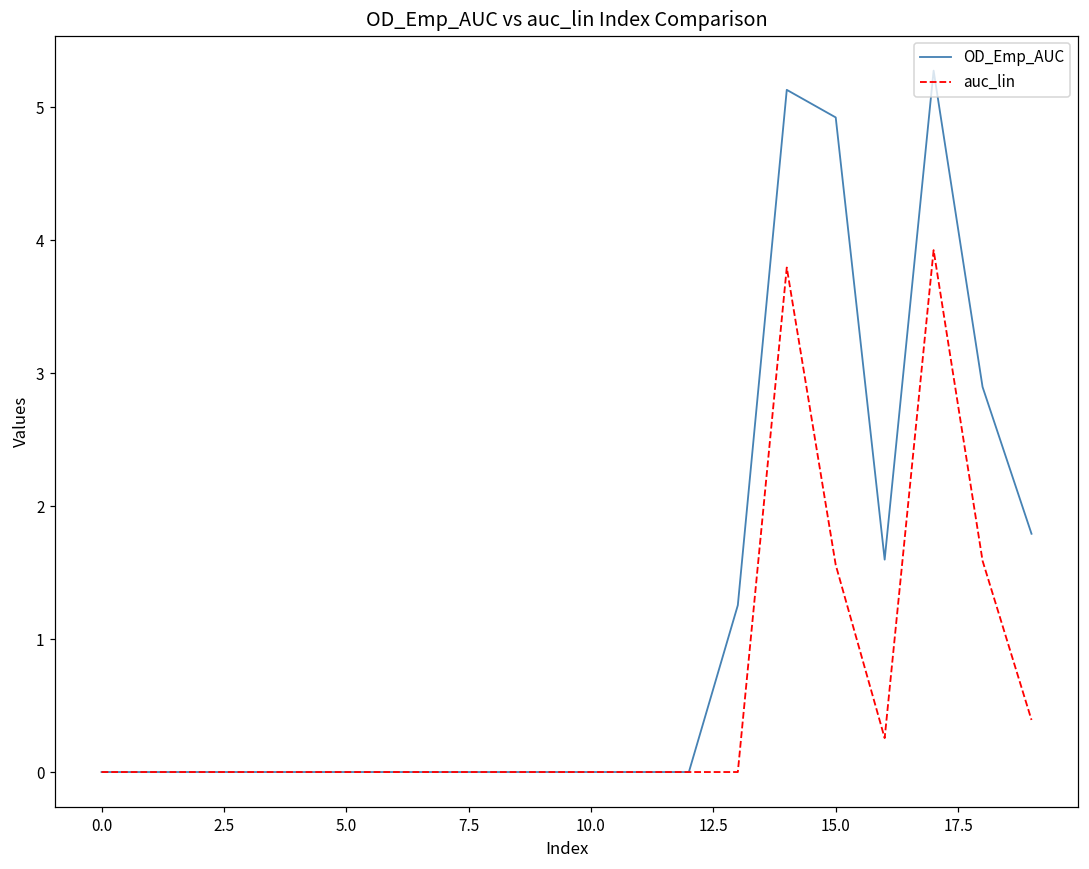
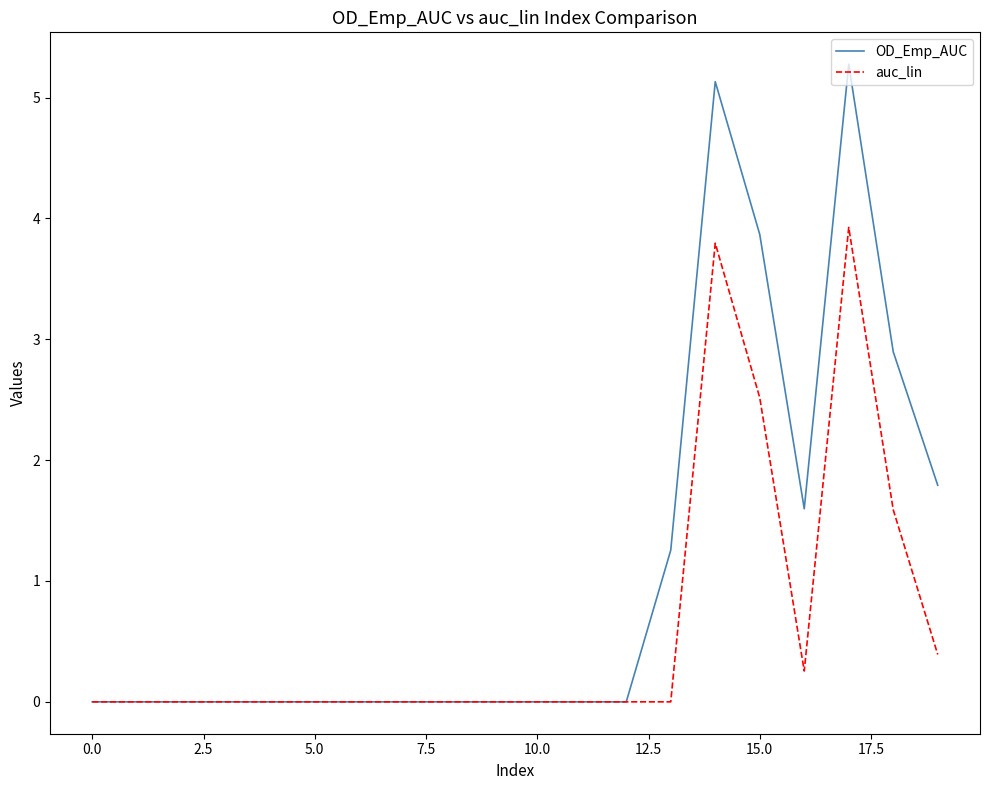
  {
    "OD_Emp_AUC": {
-     "15.0": 4.92
+     "15.0": 3.87
    },
    "auc_lin": {
-     "15.0": 1.56
+     "15.0": 2.52
    }
  }
